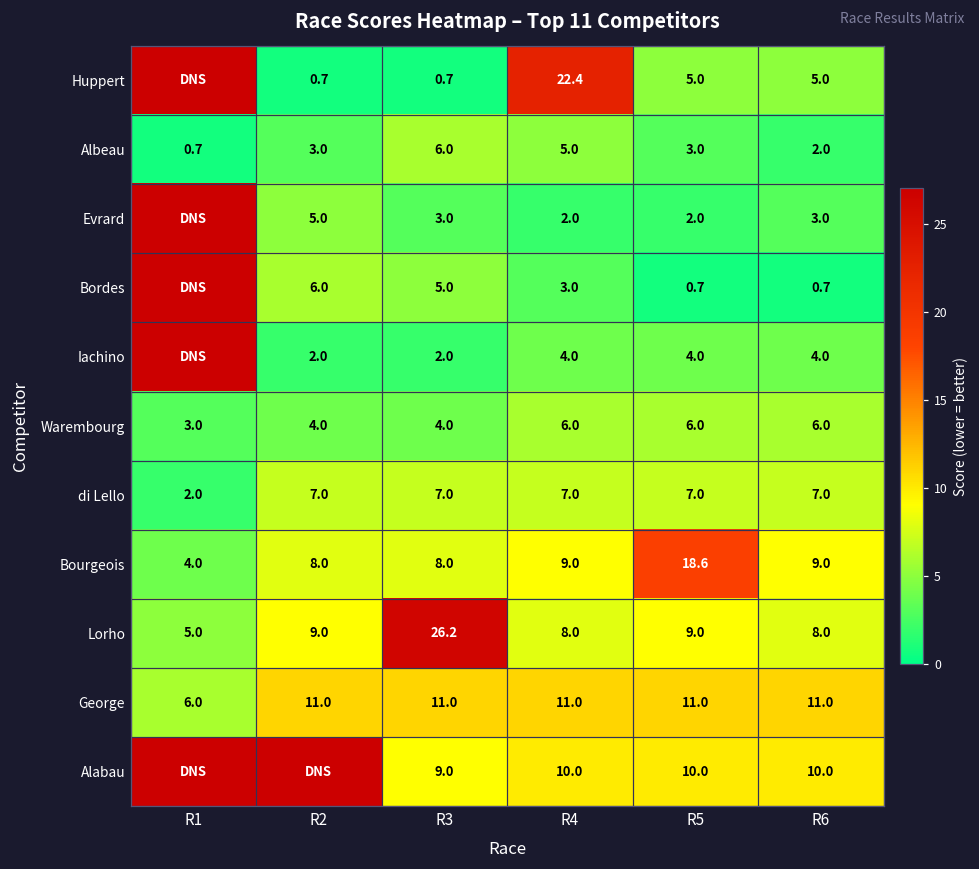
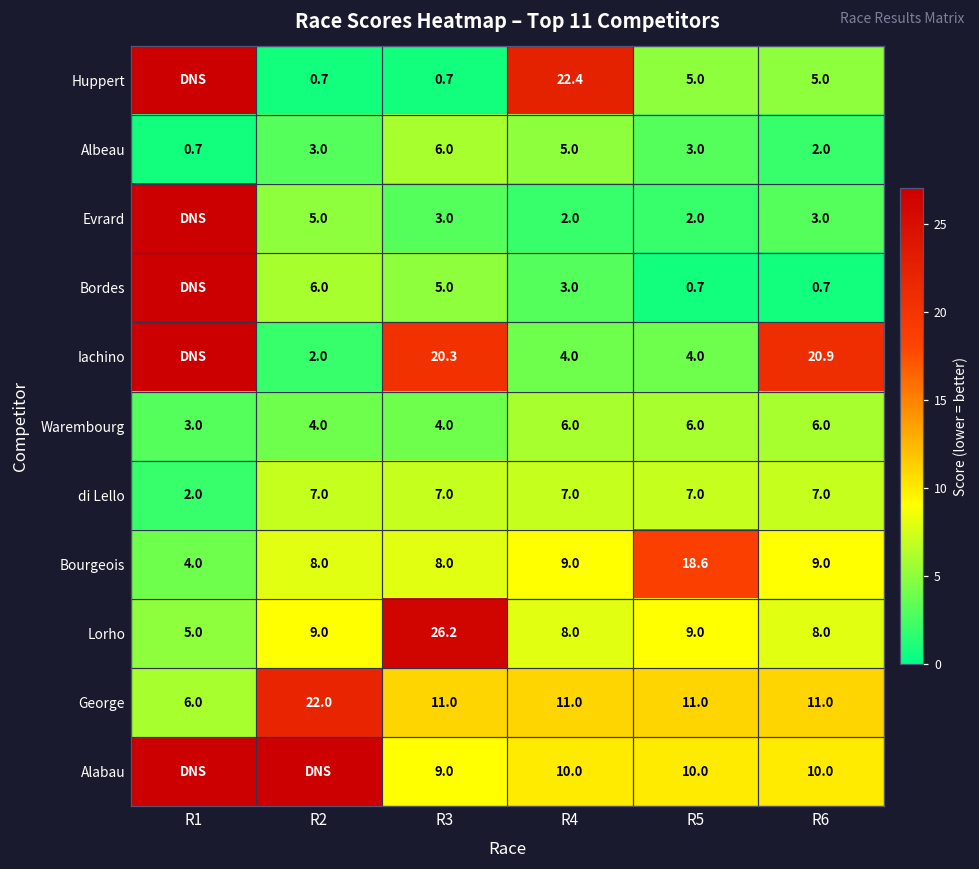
  {
    "Huppert": {
      "R2": 0.7,
      "R3": 0.7,
      "R4": 22.4,
      "R5": 5.0,
      "R6": 5.0
    },
    "Albeau": {
      "R1": 0.7,
      "R2": 3.0,
      "R3": 6.0,
      "R4": 5.0,
      "R5": 3.0,
      "R6": 2.0
    },
    "Evrard": {
      "R2": 5.0,
      "R3": 3.0,
      "R4": 2.0,
      "R5": 2.0,
      "R6": 3.0
    },
    "Bordes": {
      "R2": 6.0,
      "R3": 5.0,
      "R4": 3.0,
      "R5": 0.7,
      "R6": 0.7
    },
    "Iachino": {
      "R2": 2.0,
-     "R3": 2.0,
+     "R3": 20.3,
      "R4": 4.0,
      "R5": 4.0,
-     "R6": 4.0
+     "R6": 20.9
    },
    "Warembourg": {
      "R1": 3.0,
      "R2": 4.0,
      "R3": 4.0,
      "R4": 6.0,
      "R5": 6.0,
      "R6": 6.0
    },
    "di Lello": {
      "R1": 2.0,
      "R2": 7.0,
      "R3": 7.0,
      "R4": 7.0,
      "R5": 7.0,
      "R6": 7.0
    },
    "Bourgeois": {
      "R1": 4.0,
      "R2": 8.0,
      "R3": 8.0,
      "R4": 9.0,
      "R5": 18.6,
      "R6": 9.0
    },
    "Lorho": {
      "R1": 5.0,
      "R2": 9.0,
      "R3": 26.2,
      "R4": 8.0,
      "R5": 9.0,
      "R6": 8.0
    },
    "George": {
      "R1": 6.0,
-     "R2": 11.0,
+     "R2": 22.0,
      "R3": 11.0,
      "R4": 11.0,
      "R5": 11.0,
      "R6": 11.0
    },
    "Alabau": {
      "R3": 9.0,
      "R4": 10.0,
      "R5": 10.0,
      "R6": 10.0
    }
  }
